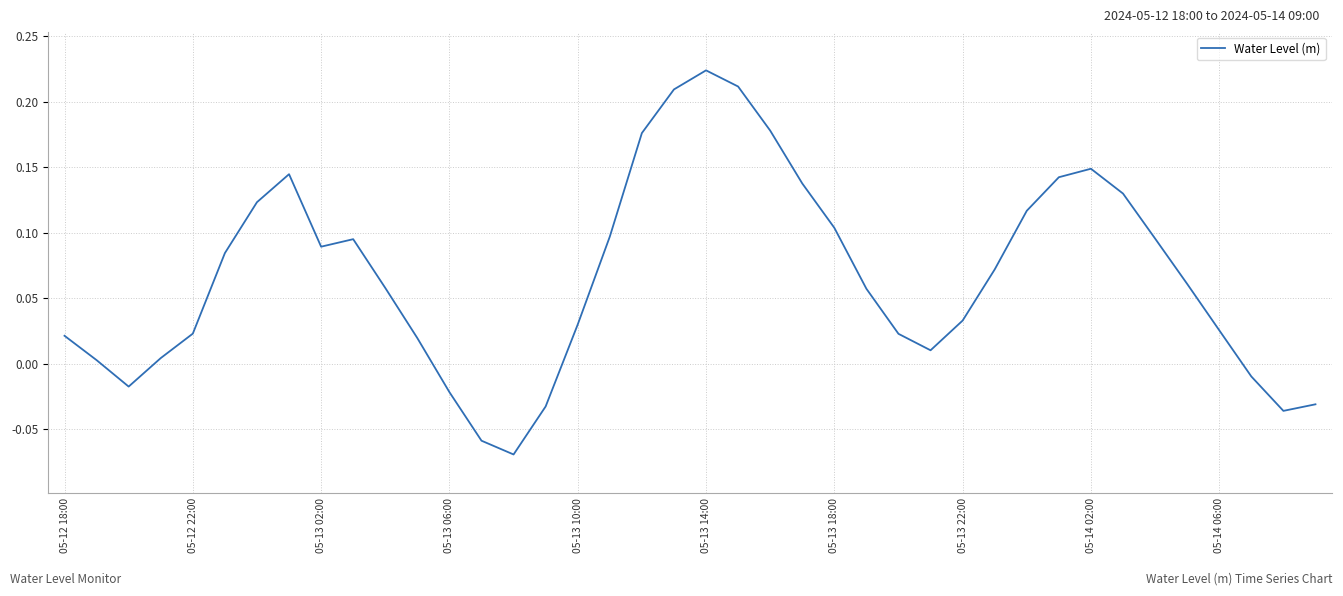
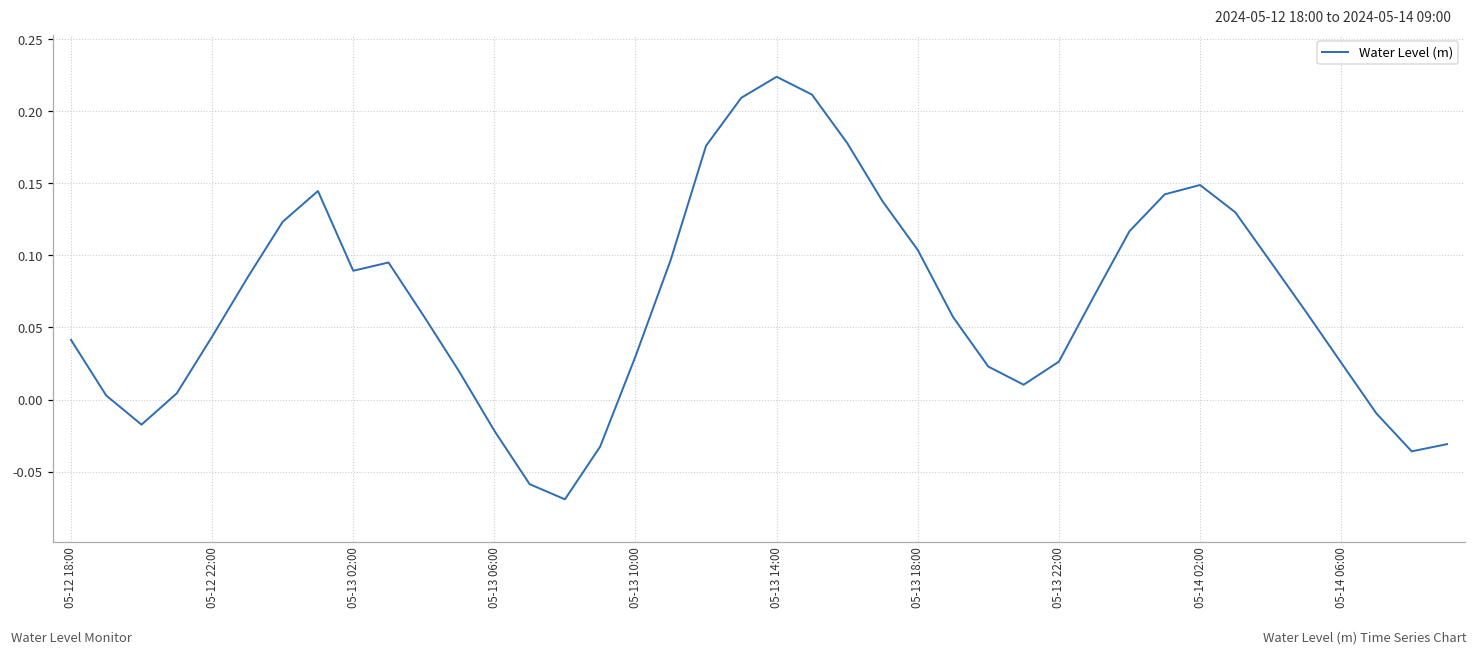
  {
-   "05-12 18:00": 0.021,
-   "05-12 22:00": 0.023,
+   "05-12 18:00": 0.041,
+   "05-12 22:00": 0.044,
    "05-13 02:00": 0.089,
    "05-13 06:00": -0.022,
    "05-13 10:00": 0.030,
    "05-13 14:00": 0.224,
    "05-13 18:00": 0.104,
-   "05-13 22:00": 0.033,
+   "05-13 22:00": 0.026,
    "05-14 02:00": 0.149,
    "05-14 06:00": 0.026
  }
